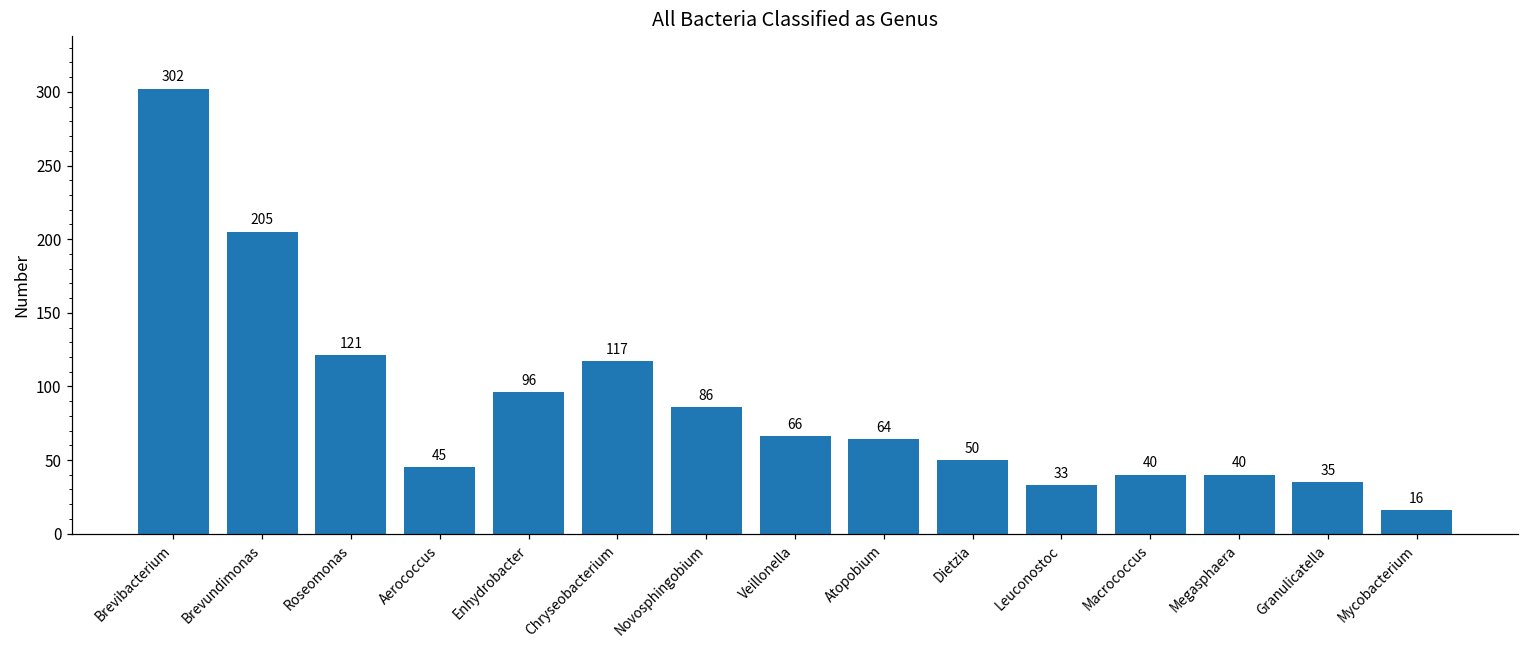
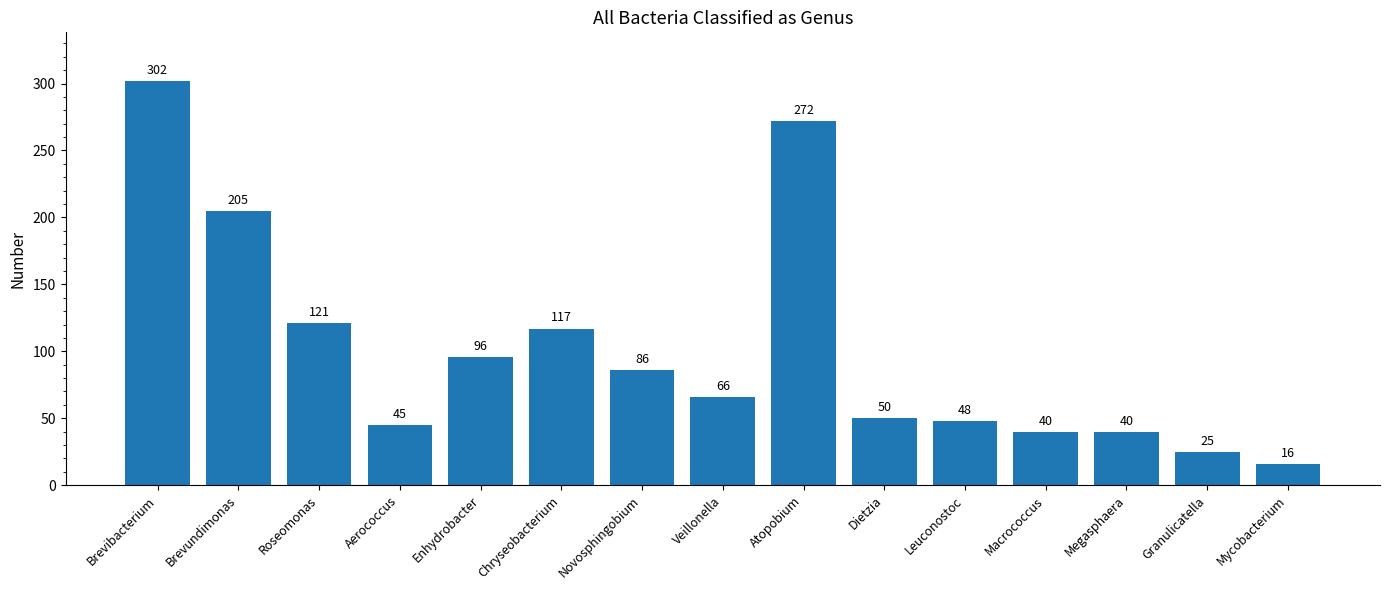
  {
    "Brevibacterium": 302,
    "Brevundimonas": 205,
    "Roseomonas": 121,
    "Aerococcus": 45,
    "Enhydrobacter": 96,
    "Chryseobacterium": 117,
    "Novosphingobium": 86,
    "Veillonella": 66,
-   "Atopobium": 64,
+   "Atopobium": 272,
    "Dietzia": 50,
-   "Leuconostoc": 33,
+   "Leuconostoc": 48,
    "Macrococcus": 40,
    "Megasphaera": 40,
-   "Granulicatella": 35,
+   "Granulicatella": 25,
    "Mycobacterium": 16
  }
